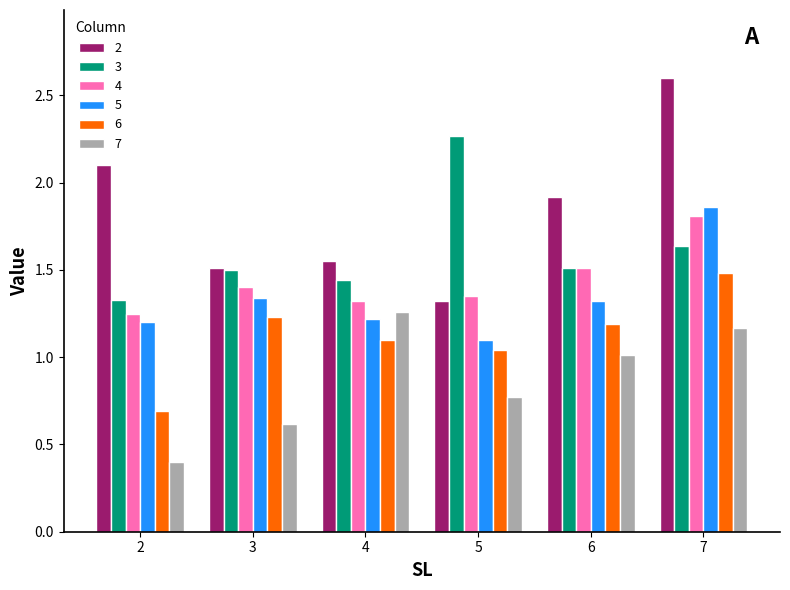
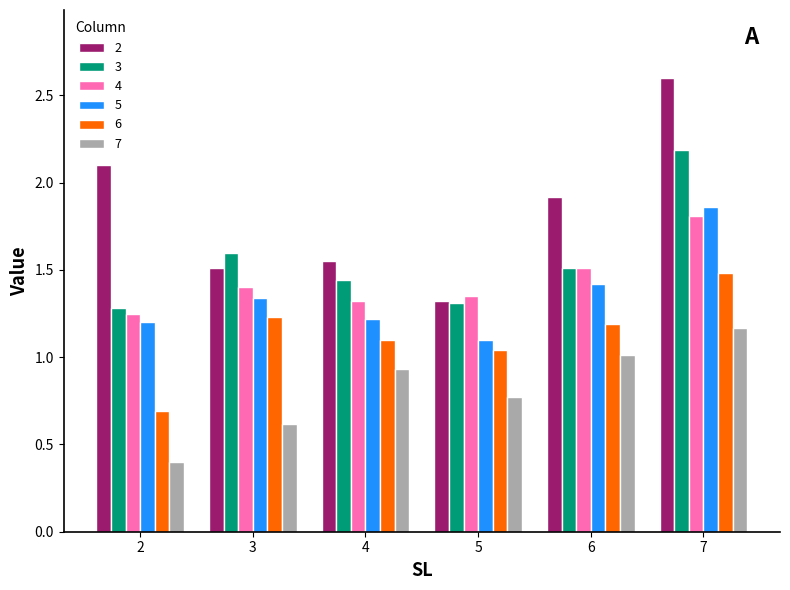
  {
    "2": {
      "2": 2.10,
      "3": 1.51,
      "4": 1.55,
      "5": 1.32,
      "6": 1.92,
      "7": 2.60
    },
    "3": {
-     "2": 1.33,
-     "3": 1.5,
+     "2": 1.28,
+     "3": 1.6,
      "4": 1.44,
-     "5": 2.27,
+     "5": 1.31,
      "6": 1.51,
-     "7": 1.64
+     "7": 2.19
    },
    "4": {
      "2": 1.25,
      "3": 1.40,
      "4": 1.32,
      "5": 1.35,
      "6": 1.51,
      "7": 1.81
    },
    "5": {
      "2": 1.20,
      "3": 1.34,
      "4": 1.22,
      "5": 1.10,
-     "6": 1.32,
+     "6": 1.42,
      "7": 1.86
    },
    "6": {
      "2": 0.69,
      "3": 1.23,
      "4": 1.10,
      "5": 1.04,
      "6": 1.19,
      "7": 1.48
    },
    "7": {
      "2": 0.40,
      "3": 0.62,
-     "4": 1.26,
+     "4": 0.93,
      "5": 0.77,
      "6": 1.01,
      "7": 1.17
    }
  }
